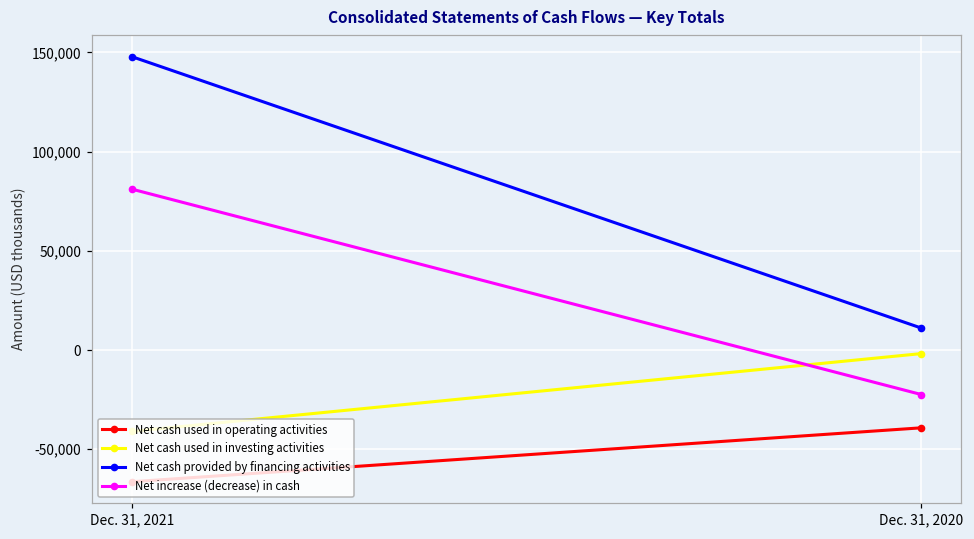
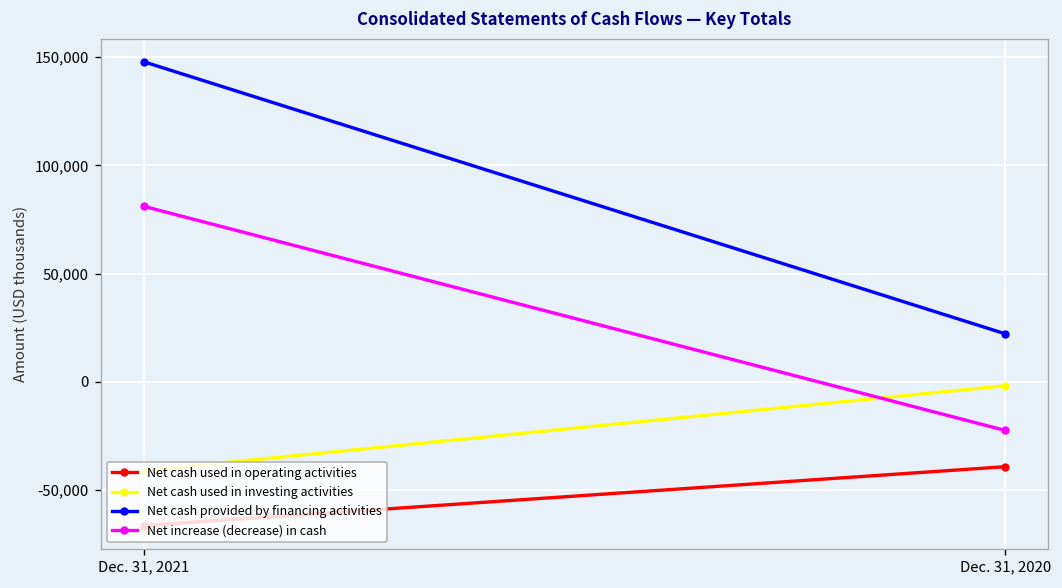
  {
    "Net cash used in operating activities": {
      "Dec. 31, 2020": "-39,000"
    },
    "Net cash used in investing activities": {
      "Dec. 31, 2020": "-2,000"
    },
    "Net cash provided by financing activities": {
      "Dec. 31, 2021": "148,000",
-     "Dec. 31, 2020": "11,000"
+     "Dec. 31, 2020": "22,000"
    },
    "Net increase (decrease) in cash": {
      "Dec. 31, 2021": "81,000",
      "Dec. 31, 2020": "-22,000"
    }
  }
